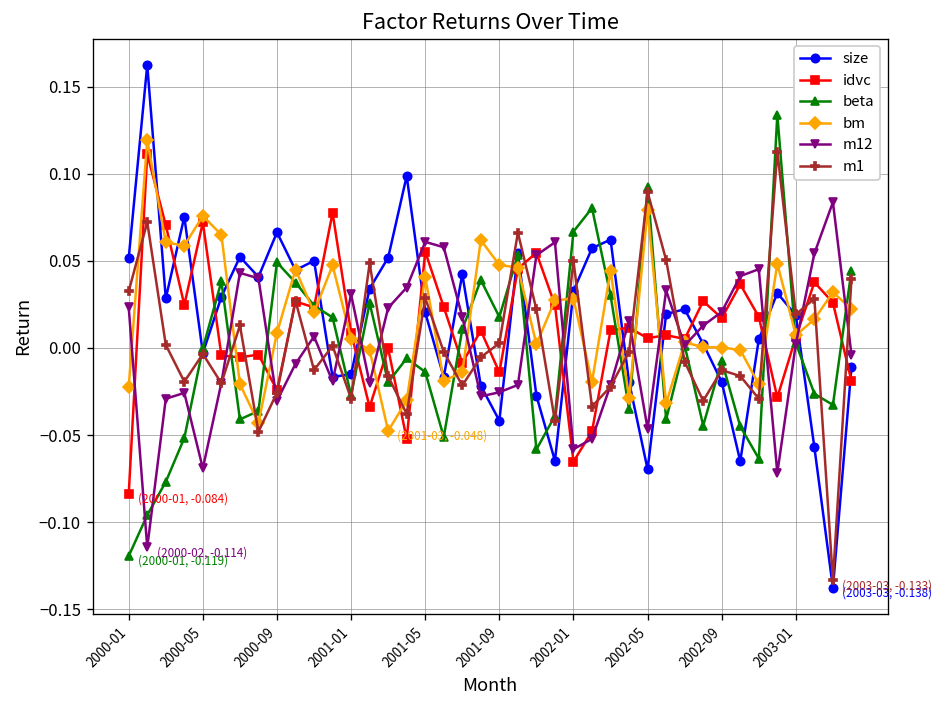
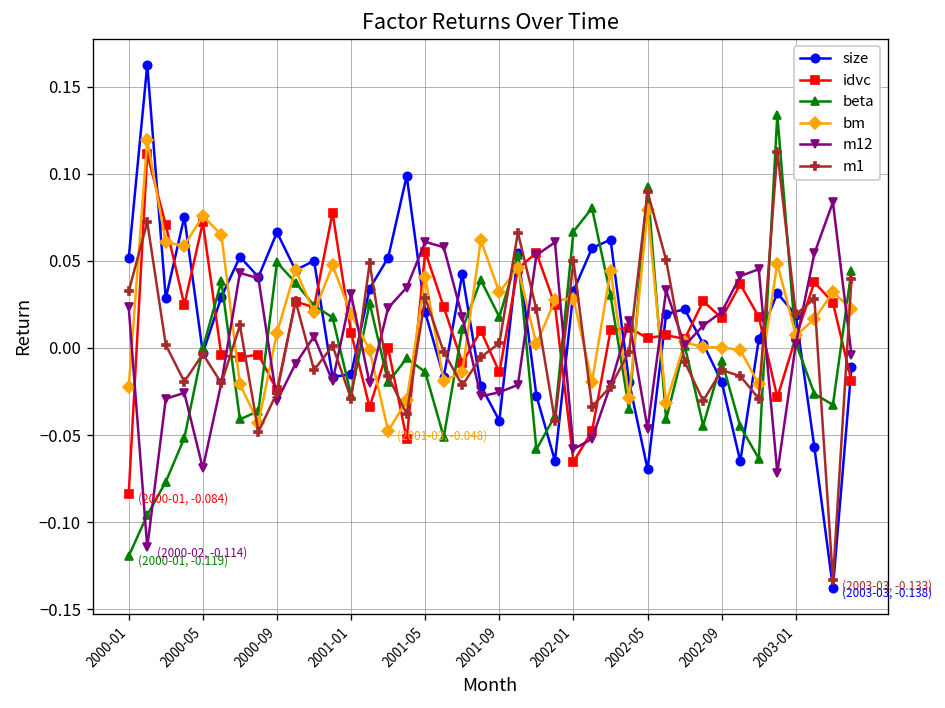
  {
    "size": {
      "2000-01": 0.052,
      "2000-09": 0.066,
      "2001-01": -0.015,
      "2001-05": 0.020,
      "2001-09": -0.042,
      "2002-01": 0.033,
      "2002-05": -0.070,
      "2002-09": -0.020
    },
    "idvc": {
      "2000-01": -0.084
    },
    "beta": {
      "2000-01": -0.119,
      "2000-05": 0.000,
      "2000-09": 0.049,
      "2001-01": -0.027,
      "2001-05": -0.014,
      "2001-09": 0.018,
      "2002-01": 0.067,
      "2002-05": 0.092,
      "2002-09": -0.007
    },
    "bm": {
      "2000-01": -0.022,
      "2000-05": 0.076,
      "2000-09": 0.009,
-     "2001-01": 0.005,
+     "2001-01": 0.019,
      "2001-05": 0.041,
-     "2001-09": 0.048,
+     "2001-09": 0.032,
      "2002-01": 0.028,
      "2002-05": 0.079,
      "2002-09": 0.000
    },
    "m12": {
      "2000-01": 0.023,
      "2000-05": -0.069,
      "2000-09": -0.030,
      "2001-01": 0.031,
      "2001-05": 0.061,
      "2001-09": -0.025,
      "2002-01": -0.058,
      "2002-05": -0.046,
      "2002-09": 0.021
    },
    "m1": {
      "2000-01": 0.033,
      "2001-01": -0.029,
      "2001-05": 0.029,
      "2001-09": 0.003,
      "2002-01": 0.050,
      "2002-05": 0.090,
      "2002-09": -0.013
    }
  }
